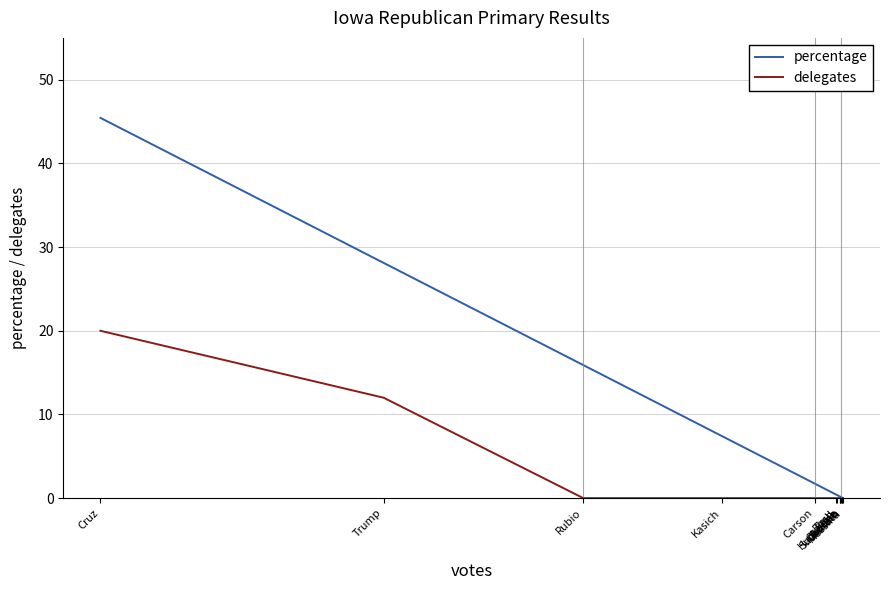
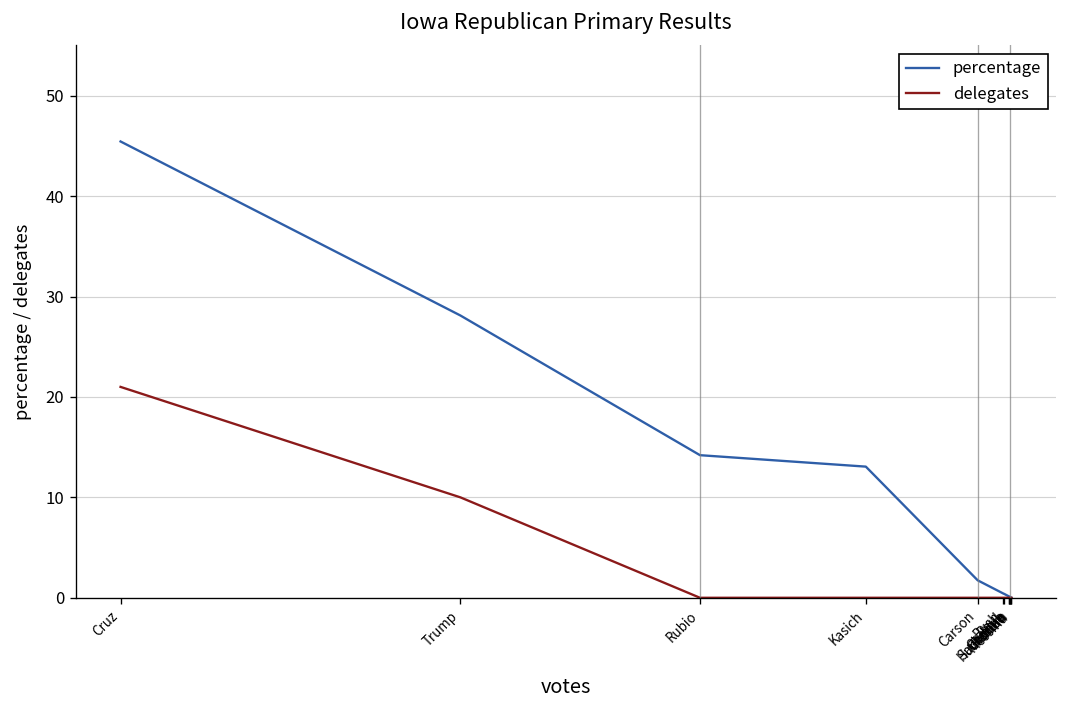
  {
    "percentage": {
      "Cruz": 45,
      "Trump": 28,
-     "Rubio": 16,
-     "Kasich": 7,
+     "Rubio": 14,
+     "Kasich": 13,
      "Carson": 2,
      "Bush": 0,
      "Paul": 0
    },
    "delegates": {
-     "Cruz": 20,
-     "Trump": 12,
+     "Cruz": 21,
+     "Trump": 10,
      "Rubio": 0,
      "Kasich": 0,
      "Carson": 0,
      "Bush": 0,
      "Paul": 0
    }
  }
